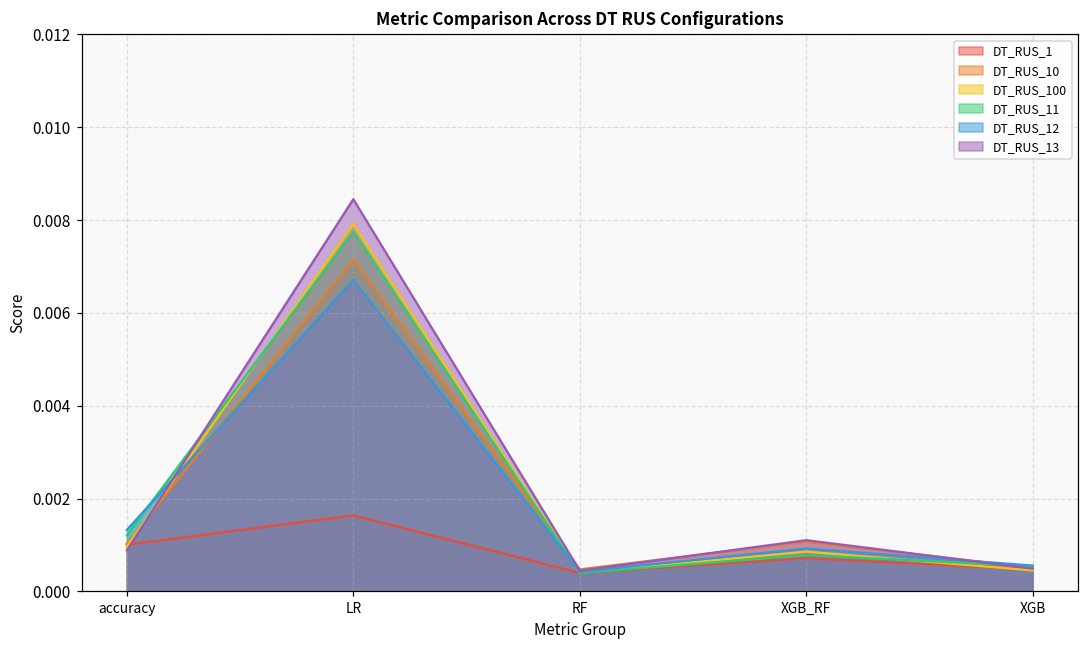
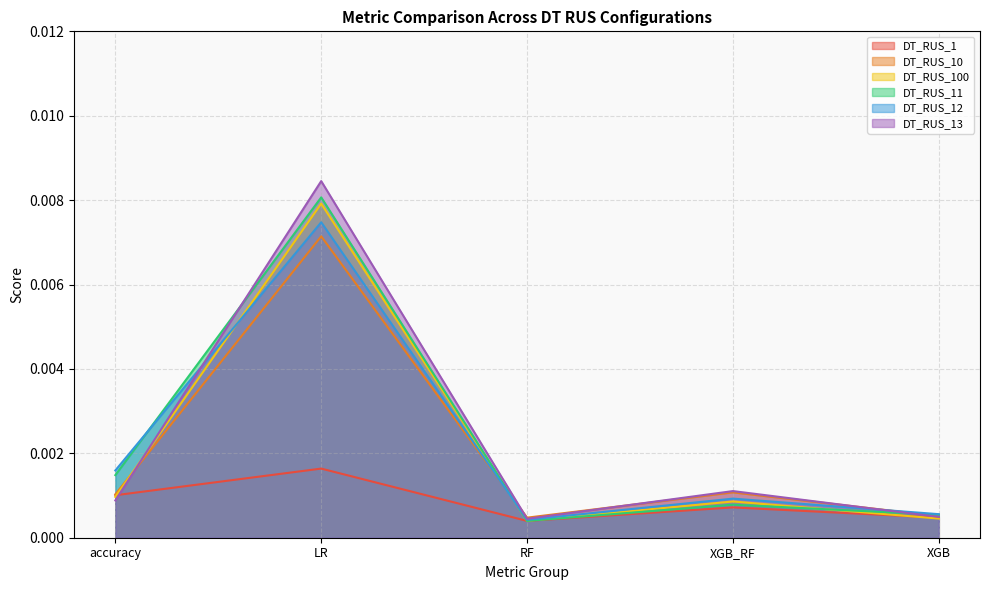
  {
    "DT_RUS_11": {
-     "accuracy": 0.0012,
-     "LR": 0.0078,
+     "accuracy": 0.0015,
+     "LR": 0.0081,
      "XGB_RF": 0.0008
    },
    "DT_RUS_12": {
-     "accuracy": 0.0013,
-     "LR": 0.0067,
+     "accuracy": 0.0016,
+     "LR": 0.0075,
      "XGB_RF": 0.0009
    },
    "DT_RUS_13": {
      "accuracy": 0.0009,
      "LR": 0.0085
    }
  }
